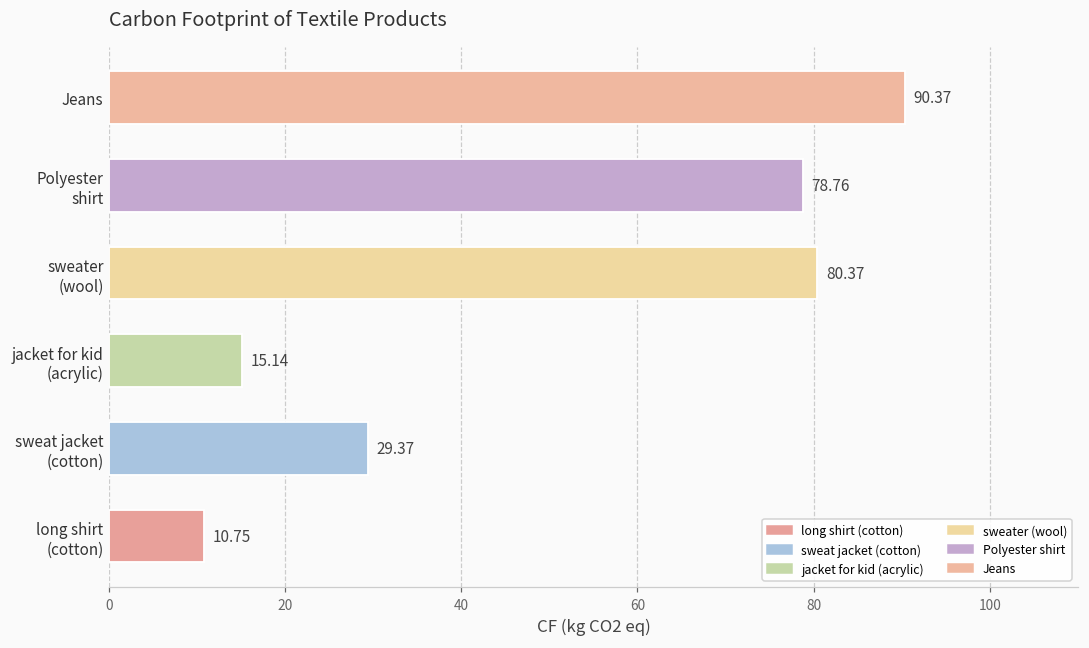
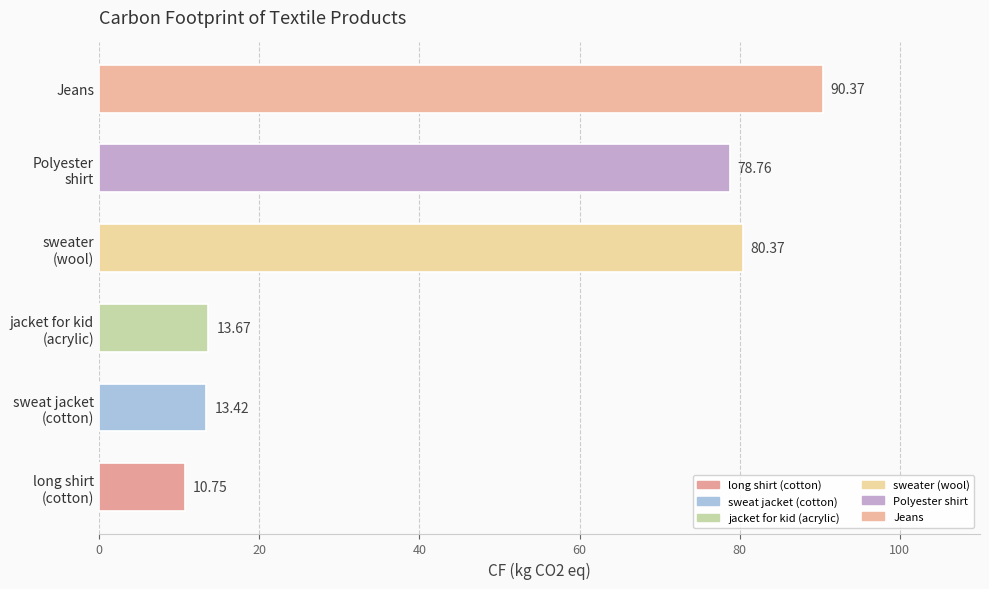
  {
    "Jeans": 90.37,
    "Polyester shirt": 78.76,
    "sweater (wool)": 80.37,
-   "jacket for kid (acrylic)": 15.14,
-   "sweat jacket (cotton)": 29.37,
+   "jacket for kid (acrylic)": 13.67,
+   "sweat jacket (cotton)": 13.42,
    "long shirt (cotton)": 10.75
  }
